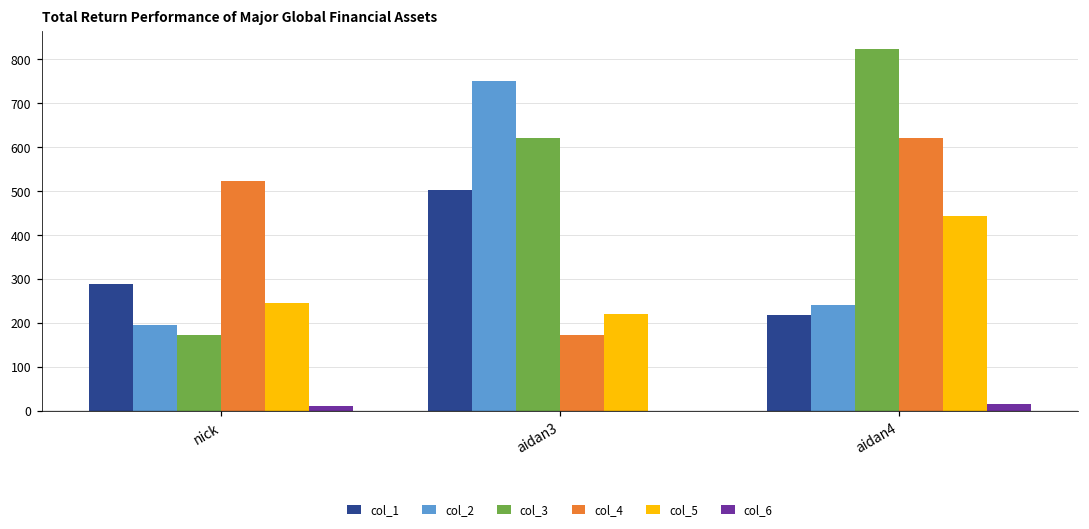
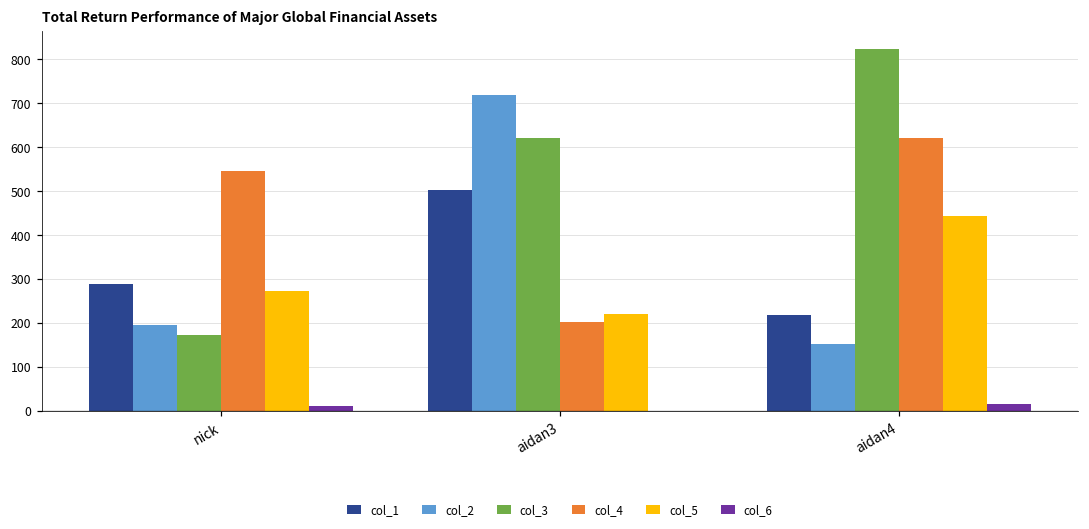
  {
    "col_1": {
      "nick": 290,
      "aidan3": 500,
      "aidan4": 220
    },
    "col_2": {
      "nick": 200,
-     "aidan3": 750,
-     "aidan4": 240
+     "aidan3": 720,
+     "aidan4": 150
    },
    "col_3": {
      "nick": 170,
      "aidan3": 620,
      "aidan4": 820
    },
    "col_4": {
-     "nick": 520,
-     "aidan3": 170,
+     "nick": 550,
+     "aidan3": 200,
      "aidan4": 620
    },
    "col_5": {
-     "nick": 250,
+     "nick": 270,
      "aidan3": 220,
      "aidan4": 440
    },
    "col_6": {
      "nick": 10,
      "aidan4": 10
    }
  }
